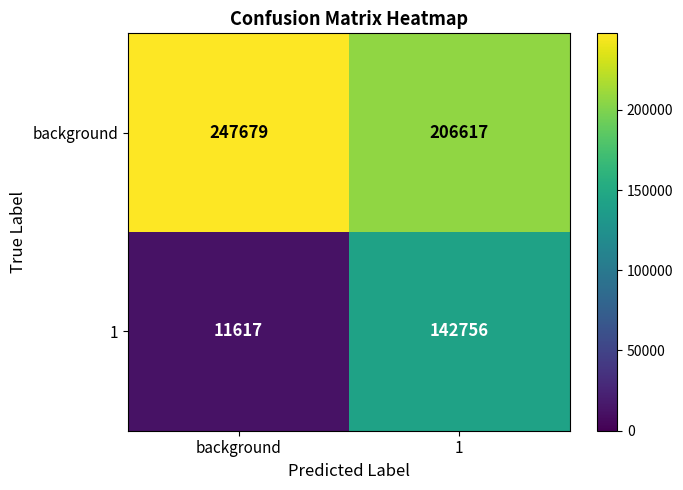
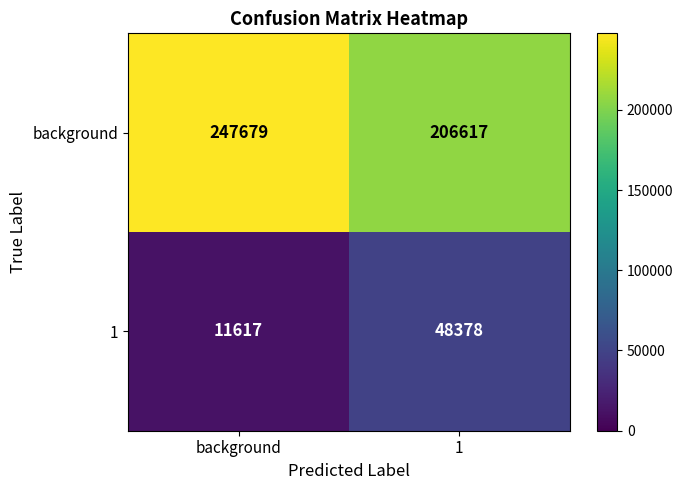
  {
    "background": {
      "background": 247679,
      "1": 206617
    },
    "1": {
      "background": 11617,
-     "1": 142756
+     "1": 48378
    }
  }
